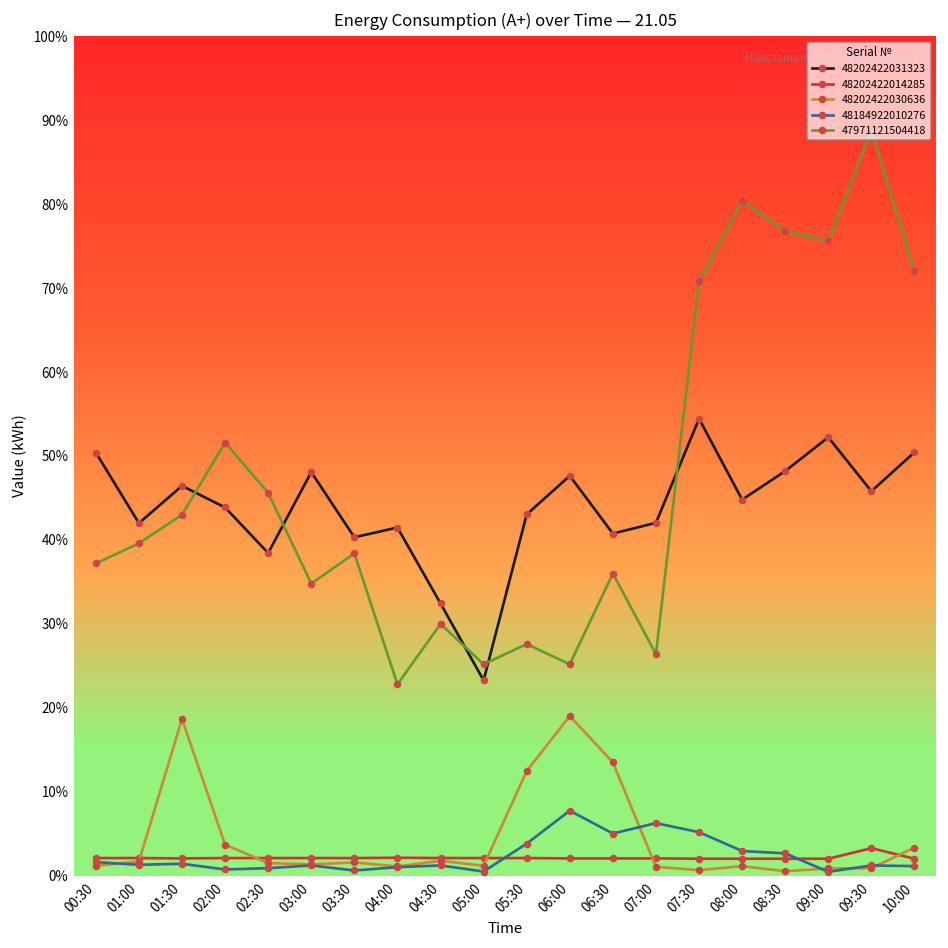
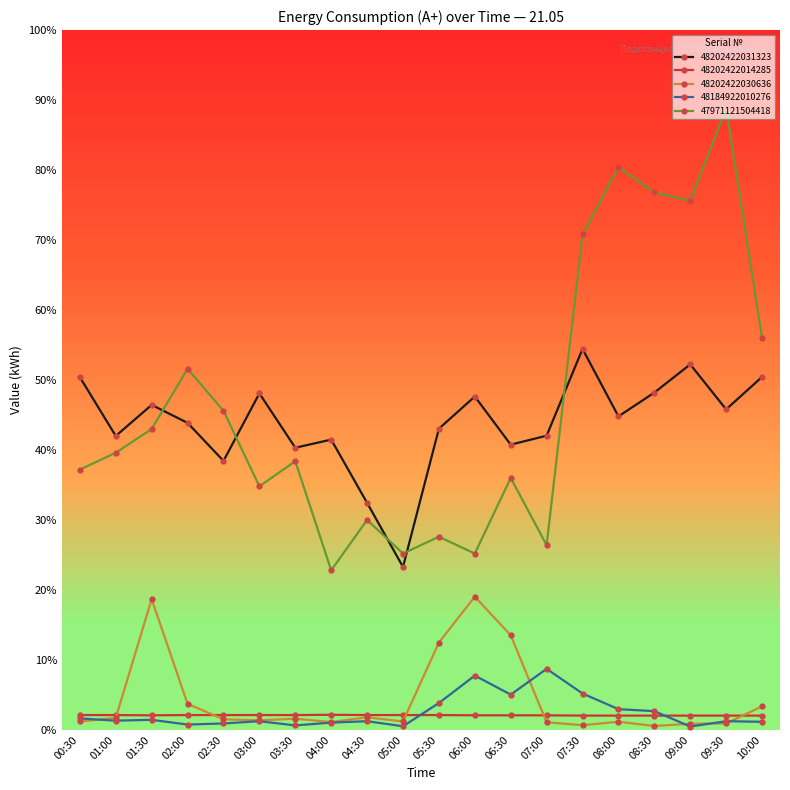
  {
    "48202422031323": {
      "00:30": "50%",
      "01:00": "42%",
      "01:30": "46%",
      "02:00": "44%",
      "02:30": "38%",
      "03:00": "48%",
      "03:30": "40%",
      "04:00": "41%",
      "04:30": "32%",
      "05:00": "23%",
      "05:30": "43%",
      "06:00": "48%",
      "06:30": "41%",
      "07:00": "42%",
      "07:30": "54%",
      "08:00": "45%",
      "08:30": "48%",
      "09:00": "52%",
      "09:30": "46%",
      "10:00": "50%"
    },
    "48202422014285": {
      "00:30": "2%",
      "01:00": "2%",
      "01:30": "2%",
      "02:00": "2%",
      "02:30": "2%",
      "03:00": "2%",
      "03:30": "2%",
      "04:00": "2%",
      "05:00": "2%",
      "05:30": "2%",
      "06:00": "2%",
      "06:30": "2%",
      "07:00": "2%",
      "07:30": "2%",
      "08:00": "2%",
      "08:30": "2%",
      "09:00": "2%",
-     "09:30": "3%",
+     "09:30": "2%",
      "10:00": "2%"
    },
    "48202422030636": {
      "00:30": "1%",
      "01:00": "2%",
      "01:30": "19%",
      "02:00": "4%",
      "02:30": "2%",
      "03:30": "2%",
      "05:00": "1%",
      "05:30": "12%",
      "06:00": "19%",
      "06:30": "14%",
      "07:00": "1%",
      "07:30": "1%",
      "08:00": "1%",
      "08:30": "1%",
      "09:00": "1%",
      "10:00": "3%"
    },
    "48184922010276": {
      "00:30": "2%",
      "01:00": "1%",
      "01:30": "1%",
      "02:00": "1%",
      "02:30": "1%",
      "03:30": "1%",
      "04:30": "1%",
      "05:00": "1%",
      "05:30": "4%",
      "06:00": "8%",
      "06:30": "5%",
-     "07:00": "6%",
+     "07:00": "9%",
      "07:30": "5%",
      "08:00": "3%",
      "08:30": "3%",
      "09:00": "0%",
      "10:00": "1%"
    },
    "47971121504418": {
      "00:30": "37%",
      "01:00": "40%",
      "01:30": "43%",
      "02:00": "52%",
      "02:30": "46%",
      "03:00": "35%",
      "03:30": "38%",
      "04:00": "23%",
      "04:30": "30%",
      "05:00": "25%",
      "05:30": "28%",
      "06:00": "25%",
      "06:30": "36%",
      "07:00": "26%",
      "07:30": "71%",
      "08:00": "80%",
      "08:30": "77%",
      "09:00": "76%",
-     "10:00": "72%"
+     "10:00": "56%"
    }
  }
